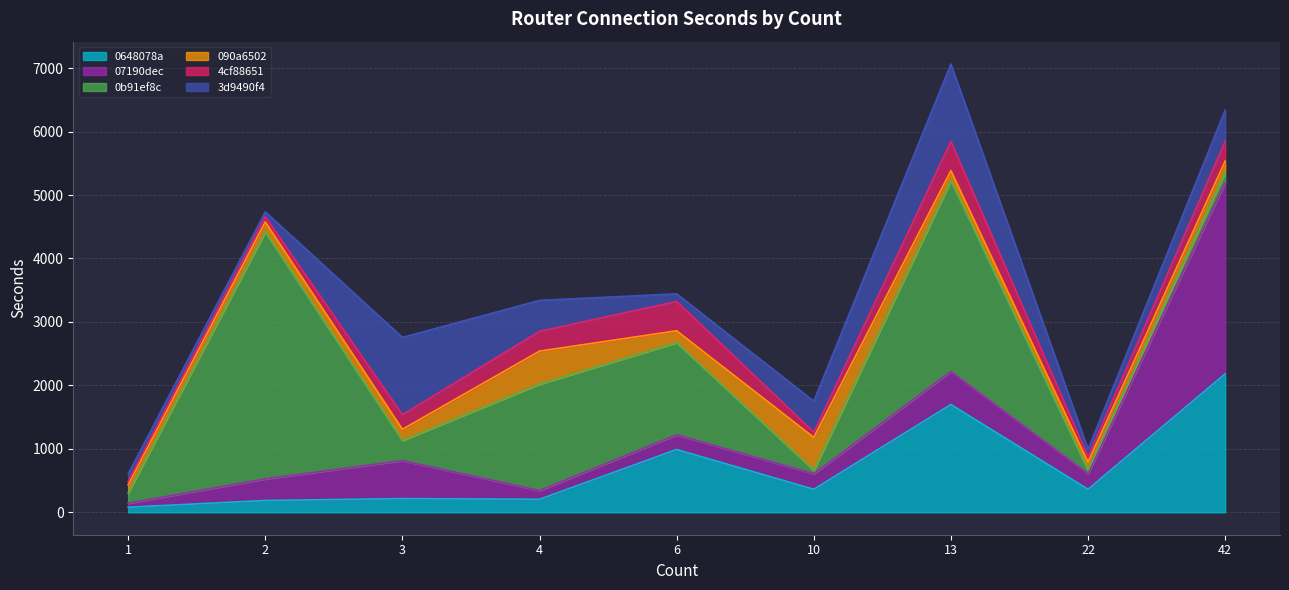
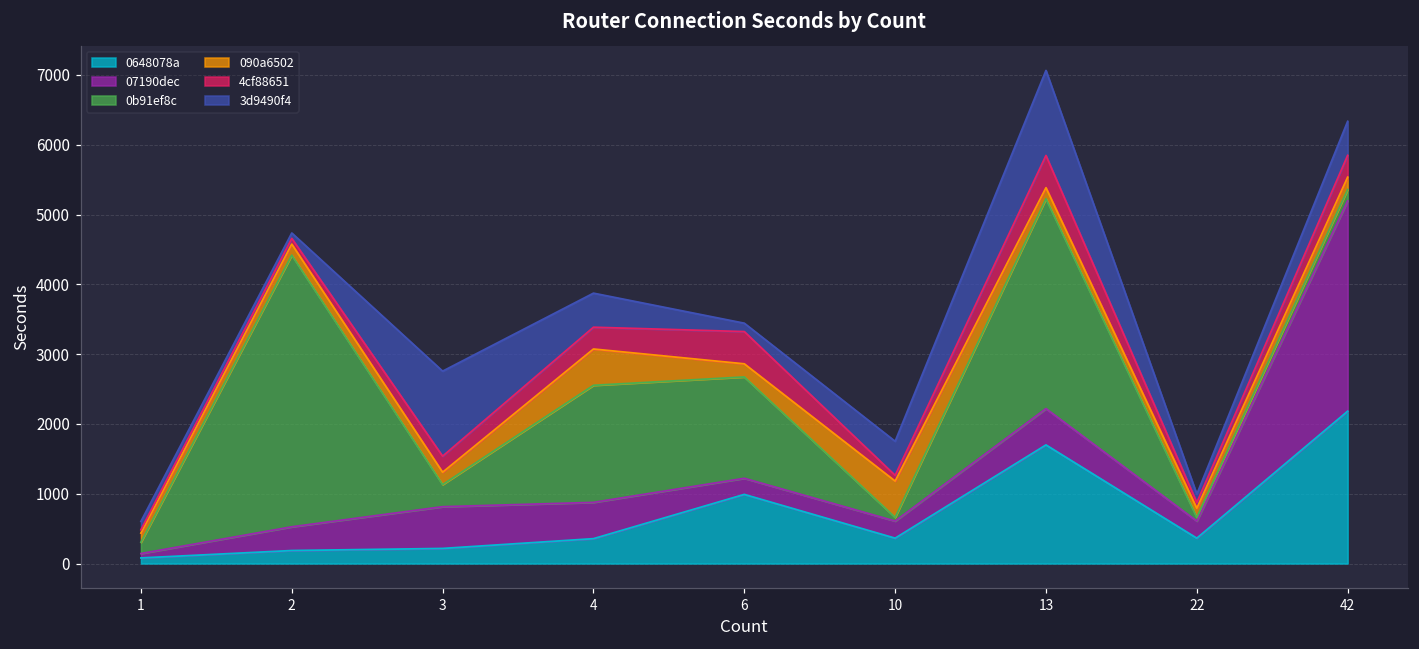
  {
    "0648078a": {
      "1": 100,
      "2": 200,
      "3": 200,
-     "4": 200,
+     "4": 400,
      "6": 1000,
      "10": 400,
      "13": 1700,
      "22": 400,
      "42": 2200
    },
    "07190dec": {
      "1": 100,
      "2": 300,
      "3": 600,
-     "4": 100,
+     "4": 500,
      "6": 200,
      "10": 200,
      "13": 500,
      "22": 200,
      "42": 3000
    },
    "0b91ef8c": {
      "1": 200,
      "2": 3900,
      "3": 300,
      "4": 1700,
      "6": 1500,
      "10": 100,
      "13": 3000,
      "22": 100,
      "42": 200
    },
    "090a6502": {
      "1": 100,
      "2": 200,
      "3": 200,
      "4": 500,
      "6": 200,
      "10": 500,
      "13": 200,
      "22": 100,
      "42": 200
    },
    "4cf88651": {
      "1": 0,
      "2": 100,
      "3": 200,
      "4": 300,
      "6": 500,
      "10": 100,
      "13": 500,
      "22": 100,
      "42": 300
    },
    "3d9490f4": {
      "1": 100,
      "2": 100,
      "3": 1200,
      "4": 500,
      "6": 100,
      "10": 500,
      "13": 1200,
      "22": 100,
      "42": 500
    }
  }
